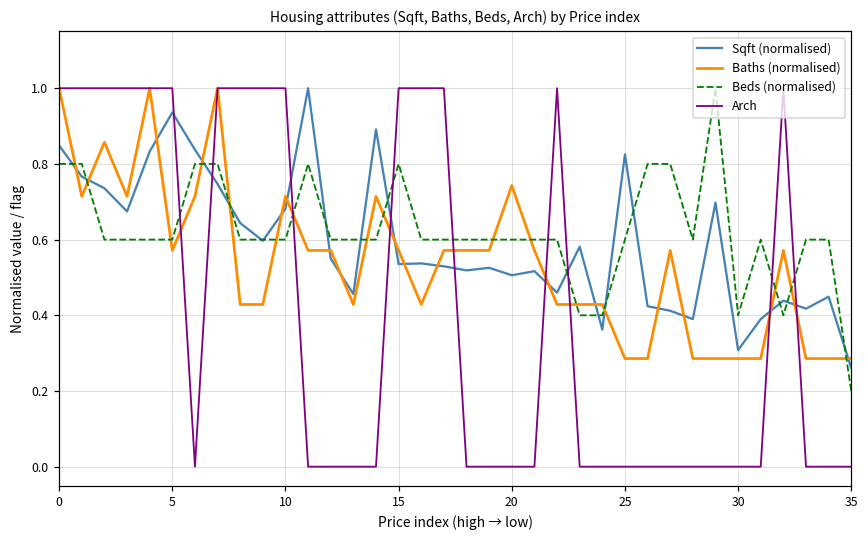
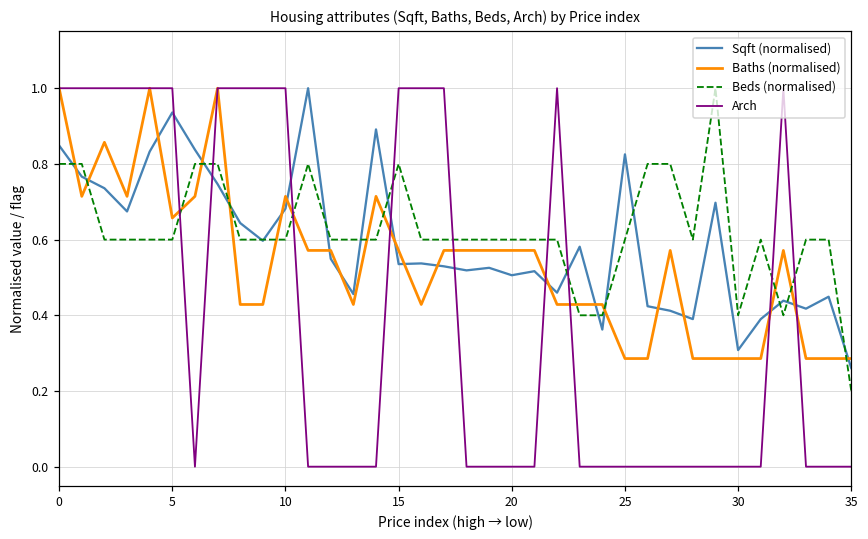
  {
    "Sqft (normalised)": {
      "0": 0.85,
      "5": 0.94,
      "10": 0.68,
      "15": 0.54,
      "20": 0.51,
      "25": 0.83,
      "30": 0.31,
      "35": 0.26
    },
    "Baths (normalised)": {
-     "5": 0.57,
+     "5": 0.66,
      "10": 0.71,
      "15": 0.57,
-     "20": 0.74,
+     "20": 0.57,
      "25": 0.29,
      "30": 0.29,
      "35": 0.29
    },
    "Beds (normalised)": {
      "0": 0.80,
      "5": 0.60,
      "10": 0.60,
      "15": 0.80,
      "20": 0.60,
      "25": 0.60,
      "30": 0.40,
      "35": 0.20
    },
    "Arch": {
      "5": 1.00,
      "10": 1.00,
      "15": 1.00,
      "20": 0.00,
      "25": 0.00,
      "30": 0.00,
      "35": 0.00
    }
  }
